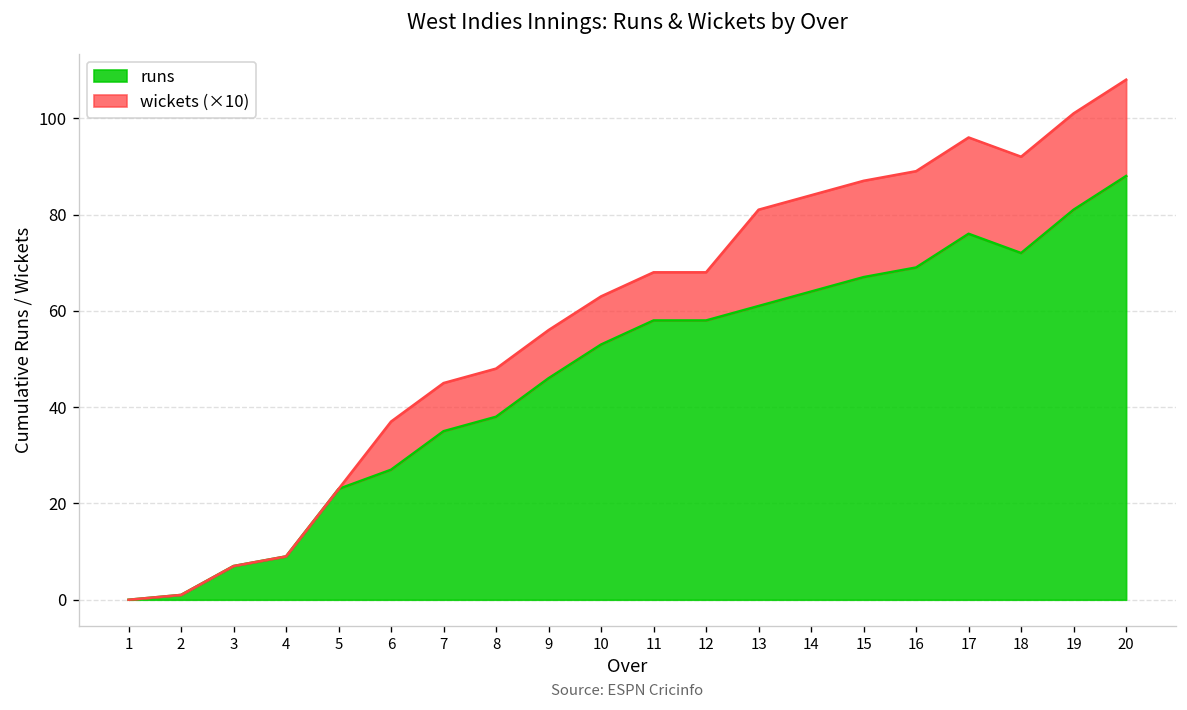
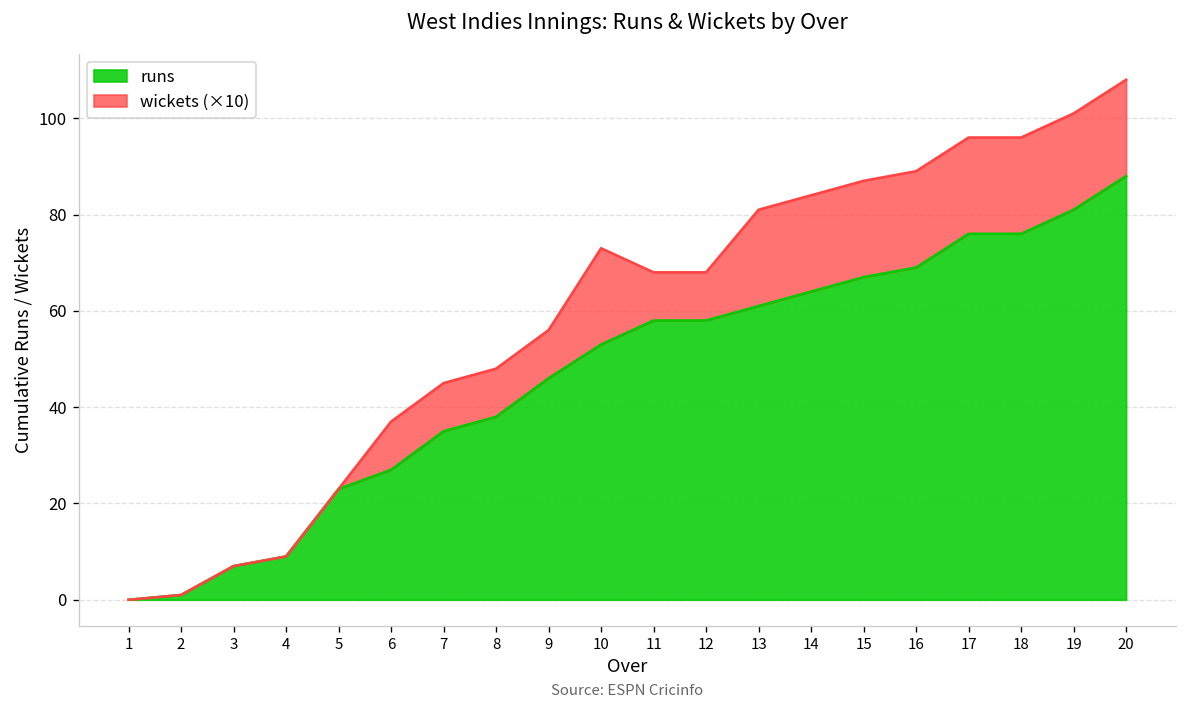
  {
    "runs": {
      "6": 27,
      "7": 35,
      "8": 38,
      "9": 46,
      "10": 53,
      "11": 58,
      "12": 58,
      "13": 61,
      "14": 64,
      "15": 67,
      "16": 69,
      "17": 76,
-     "18": 72,
+     "18": 76,
      "19": 81,
      "20": 88
    },
    "wickets (×10)": {
      "6": 10,
      "7": 10,
      "8": 10,
      "9": 10,
-     "10": 10,
+     "10": 20,
      "11": 10,
      "12": 10,
      "13": 20,
      "14": 20,
      "15": 20,
      "16": 20,
      "17": 20,
      "18": 20,
      "19": 20,
      "20": 20
    }
  }
